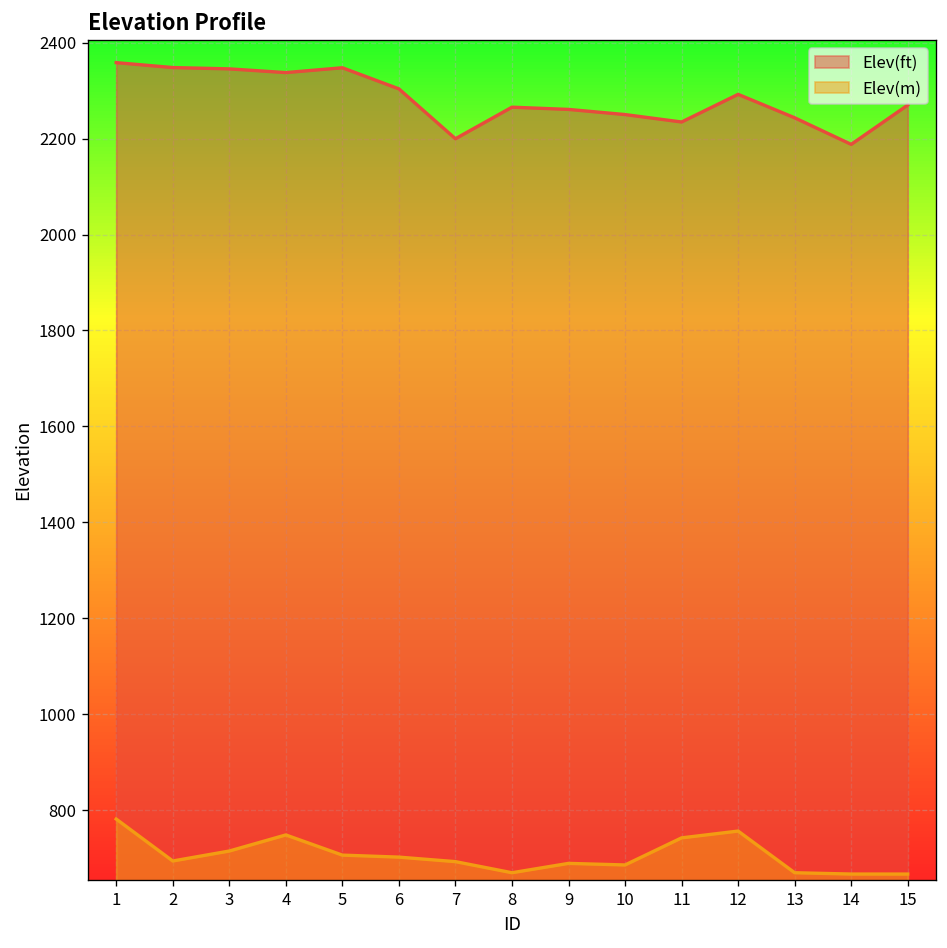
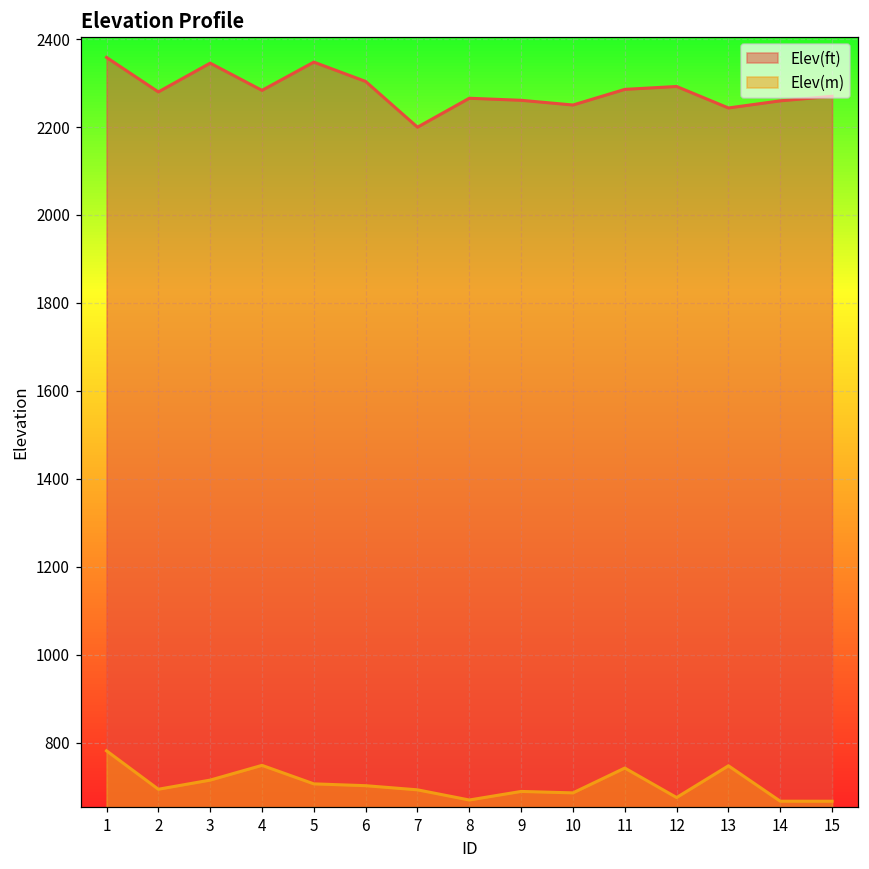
  {
    "Elev(ft)": {
      "1": 2360,
-     "2": 2350,
+     "2": 2280,
      "3": 2350,
-     "4": 2340,
+     "4": 2280,
      "5": 2350,
      "6": 2300,
      "7": 2200,
      "8": 2270,
      "9": 2260,
      "10": 2250,
-     "11": 2230,
+     "11": 2290,
      "12": 2290,
      "13": 2240,
-     "14": 2190
+     "14": 2260
    },
    "Elev(m)": {
      "1": 780,
      "2": 690,
      "3": 710,
      "4": 750,
      "5": 710,
      "6": 700,
      "7": 690,
      "8": 670,
      "9": 690,
      "10": 690,
      "11": 740,
-     "12": 760,
-     "13": 670,
+     "12": 680,
+     "13": 750,
      "14": 670,
      "15": 670
    }
  }
